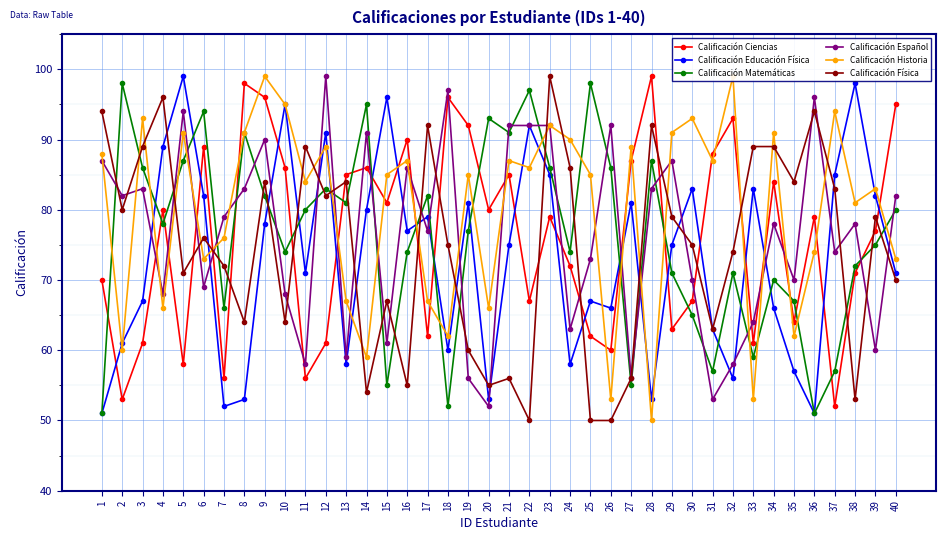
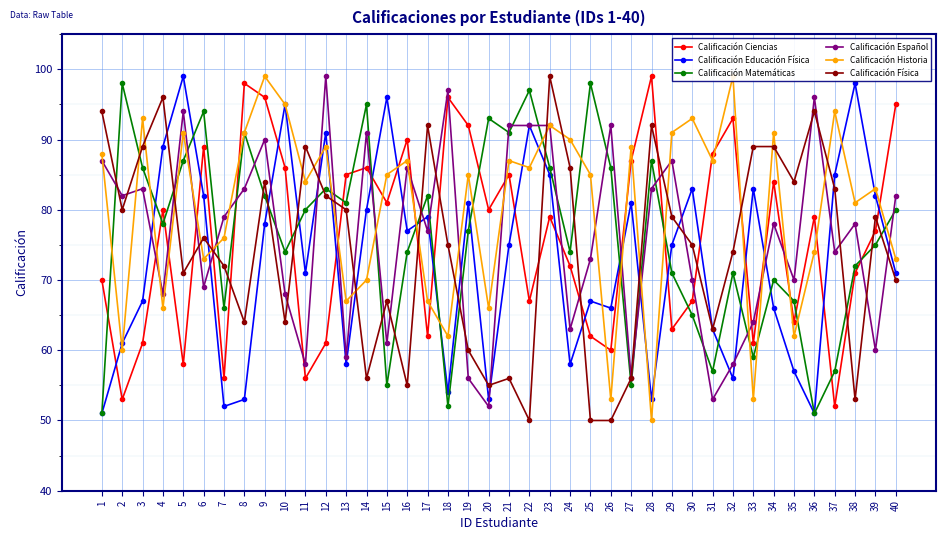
  {
    "Calificación Educación Física": {
      "2": 61,
      "3": 67,
      "4": 89,
      "5": 99,
      "6": 82,
      "7": 52,
      "8": 53,
      "9": 78,
      "11": 71,
      "12": 91,
      "13": 58,
      "14": 80,
      "15": 96,
      "16": 77,
      "17": 79,
-     "18": 60,
+     "18": 54,
      "19": 81,
      "20": 53,
      "21": 75,
      "23": 85,
      "24": 58,
      "25": 67,
      "26": 66,
      "27": 81,
      "28": 53,
      "29": 75,
      "30": 83,
      "32": 56,
      "33": 83,
      "34": 66,
      "35": 57,
      "37": 85,
      "38": 98,
      "39": 82,
      "40": 71
    },
    "Calificación Historia": {
      "1": 88,
      "2": 60,
      "3": 93,
      "4": 66,
      "5": 91,
      "6": 73,
      "7": 76,
      "9": 99,
      "11": 84,
      "12": 89,
      "13": 67,
-     "14": 59,
+     "14": 70,
      "15": 85,
      "16": 87,
      "17": 67,
      "18": 62,
      "19": 85,
      "20": 66,
      "21": 87,
      "22": 86,
      "24": 90,
      "25": 85,
      "26": 53,
      "27": 89,
      "28": 50,
      "29": 91,
      "30": 93,
      "31": 87,
      "33": 53,
      "34": 91,
      "35": 62,
      "36": 74,
      "37": 94,
      "38": 81,
      "39": 83,
      "40": 73
    },
    "Calificación Física": {
      "1": 94,
      "2": 80,
      "3": 89,
      "4": 96,
      "5": 71,
      "6": 76,
      "7": 72,
      "8": 64,
      "9": 84,
      "10": 64,
      "11": 89,
      "12": 82,
-     "13": 84,
-     "14": 54,
+     "13": 80,
+     "14": 56,
      "15": 67,
      "16": 55,
      "17": 92,
      "18": 75,
      "19": 60,
      "20": 55,
      "21": 56,
      "22": 50,
      "23": 99,
      "24": 86,
      "25": 50,
      "26": 50,
      "28": 92,
      "29": 79,
      "30": 75,
      "32": 74,
      "33": 89,
      "34": 89,
      "35": 84,
      "36": 94,
      "37": 83,
      "38": 53,
      "39": 79,
      "40": 70
    }
  }
